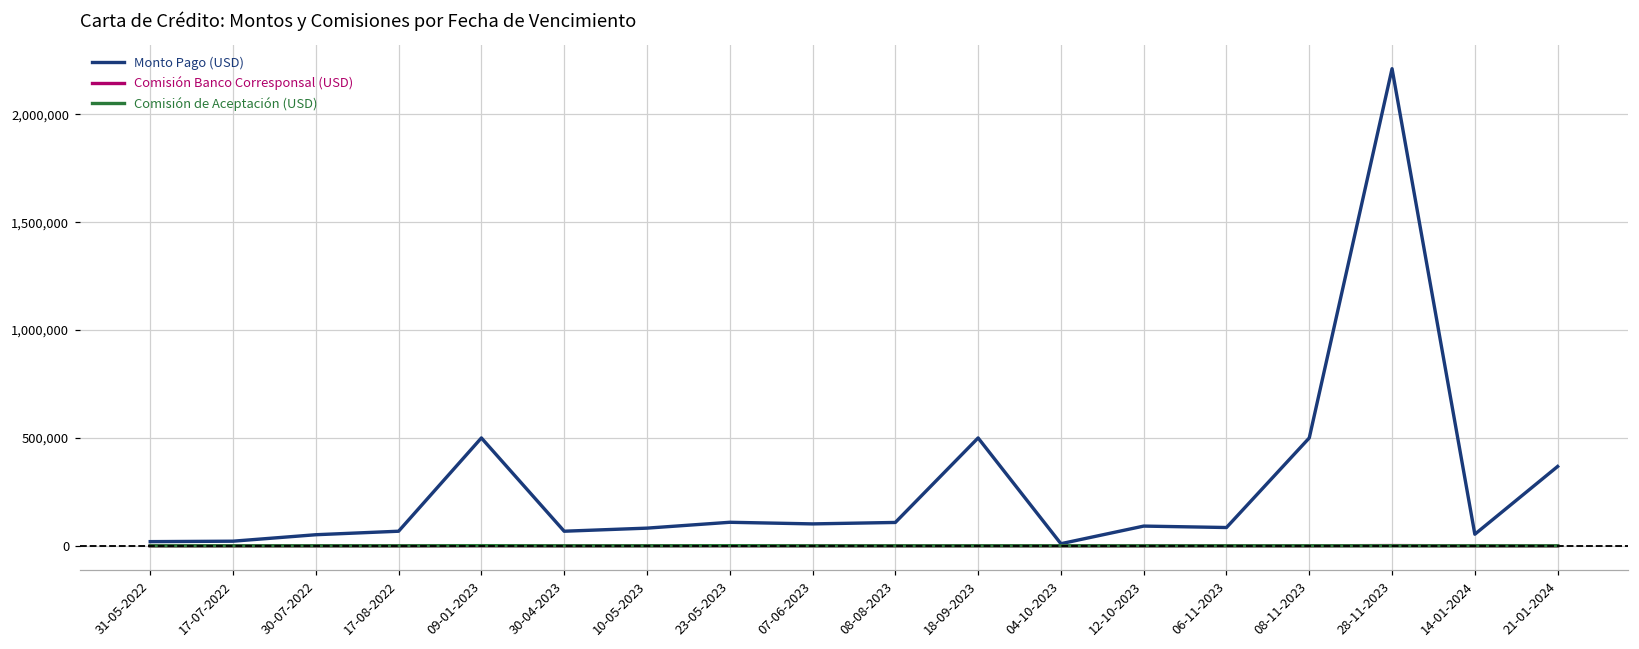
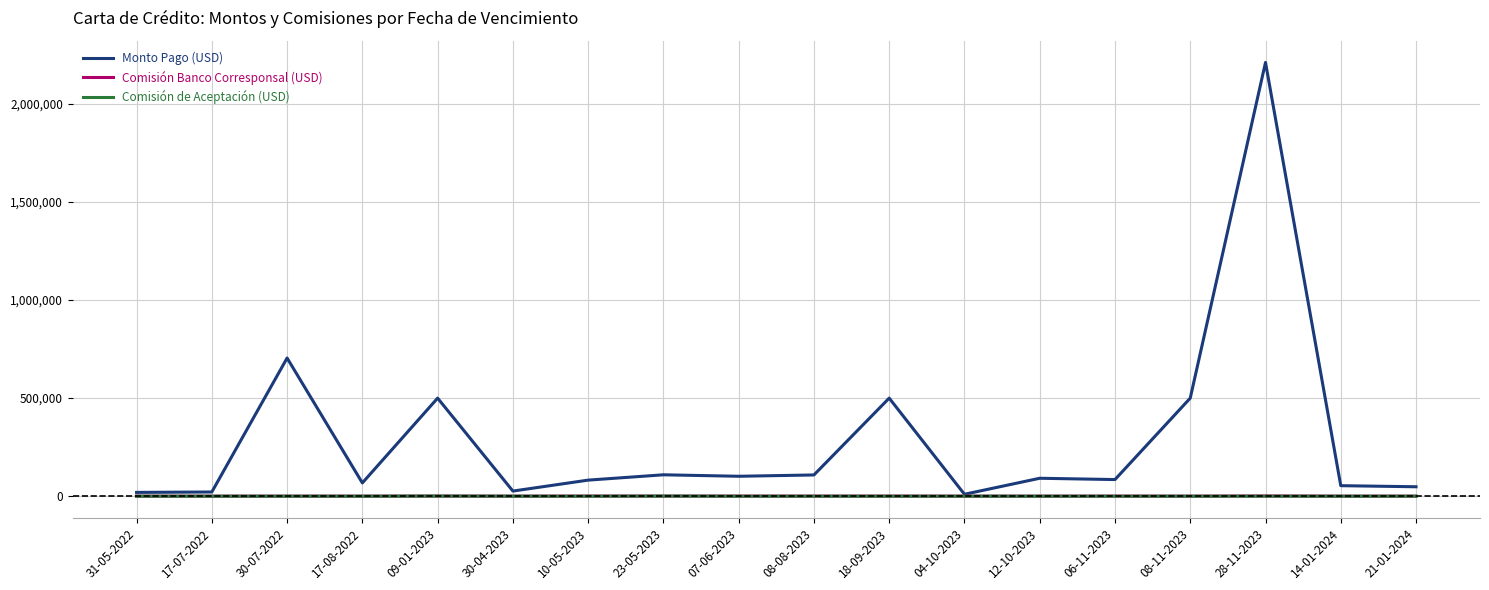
  {
    "Monto Pago (USD)": {
      "31-05-2022": "20,000",
      "17-07-2022": "20,000",
-     "30-07-2022": "50,000",
+     "30-07-2022": "700,000",
      "17-08-2022": "70,000",
      "09-01-2023": "500,000",
-     "30-04-2023": "70,000",
+     "30-04-2023": "30,000",
      "10-05-2023": "80,000",
      "23-05-2023": "110,000",
      "07-06-2023": "100,000",
      "08-08-2023": "110,000",
      "18-09-2023": "500,000",
      "12-10-2023": "90,000",
      "06-11-2023": "80,000",
      "08-11-2023": "500,000",
      "28-11-2023": "2,210,000",
      "14-01-2024": "50,000",
-     "21-01-2024": "370,000"
+     "21-01-2024": "50,000"
    },
    "Comisión de Aceptación (USD)": {
      "31-05-2022": "0",
      "17-07-2022": "0",
      "30-07-2022": "0",
      "17-08-2022": "0",
      "09-01-2023": "0",
      "30-04-2023": "0",
      "10-05-2023": "0",
      "23-05-2023": "0",
      "07-06-2023": "0",
      "08-08-2023": "0",
      "18-09-2023": "0",
      "12-10-2023": "0",
      "06-11-2023": "0",
      "08-11-2023": "0",
      "28-11-2023": "0",
      "14-01-2024": "0",
      "21-01-2024": "0"
    }
  }
